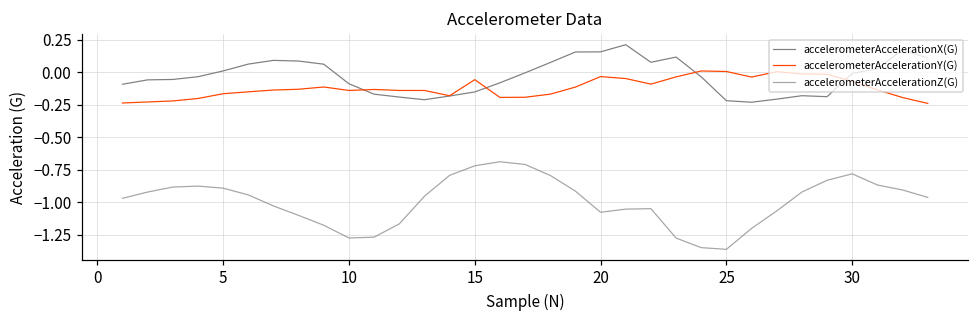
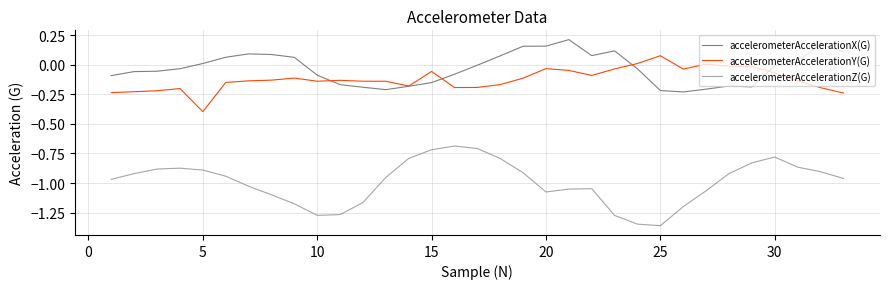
  {
    "accelerometerAccelerationY(G)": {
-     "5": -0.16,
+     "5": -0.40,
      "10": -0.14,
      "15": -0.06,
      "20": -0.03,
-     "25": 0.01
+     "25": 0.08
    }
  }
